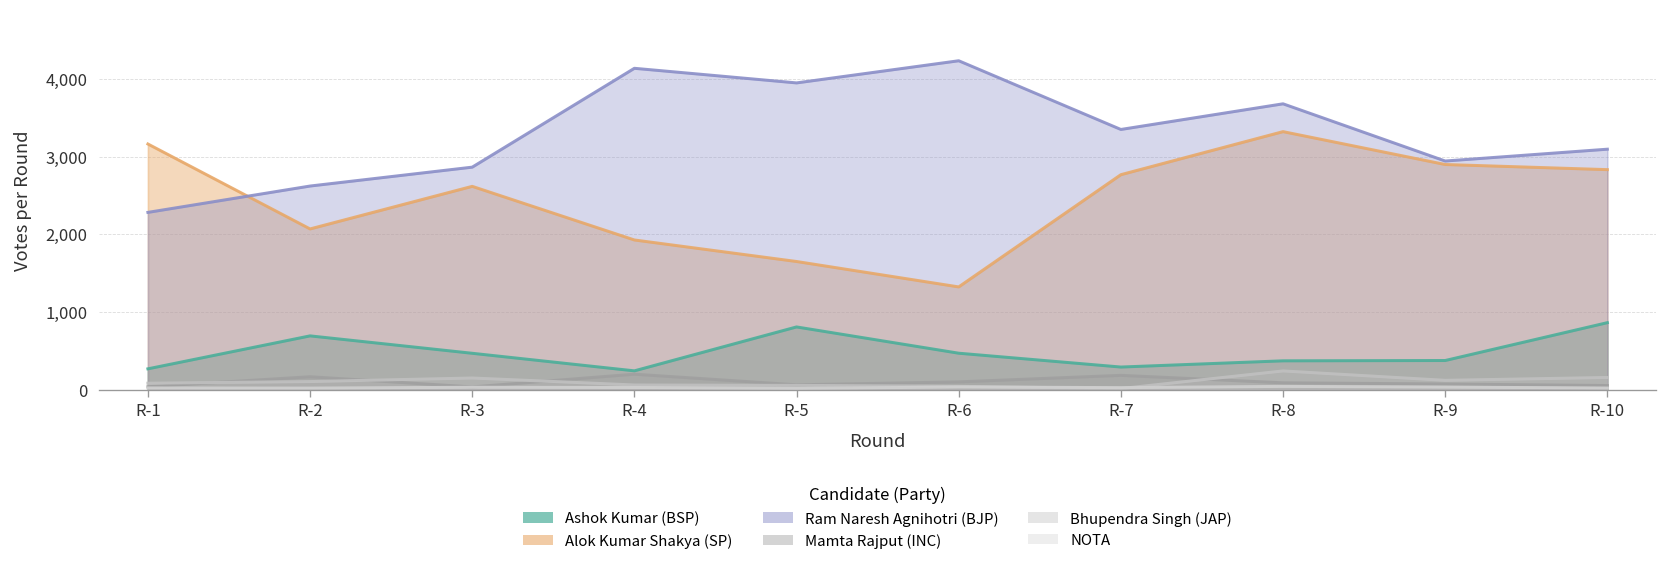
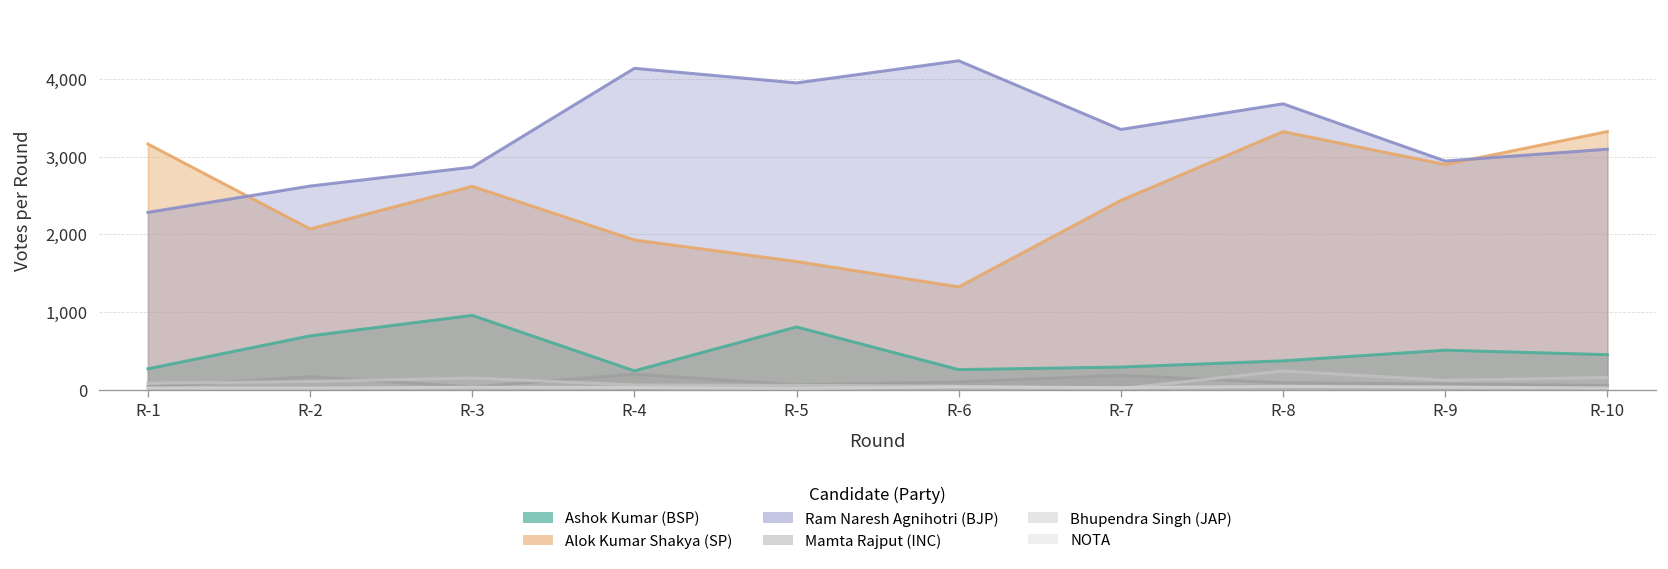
  {
    "Ashok Kumar (BSP)": {
      "R-1": "300",
      "R-2": "700",
-     "R-3": "500",
+     "R-3": "1,000",
      "R-4": "200",
      "R-5": "800",
-     "R-6": "500",
+     "R-6": "300",
      "R-7": "300",
      "R-8": "400",
-     "R-9": "400",
-     "R-10": "900"
+     "R-9": "500",
+     "R-10": "500"
    },
    "Alok Kumar Shakya (SP)": {
      "R-1": "3,200",
      "R-2": "2,100",
      "R-3": "2,600",
      "R-4": "1,900",
      "R-5": "1,700",
      "R-6": "1,300",
-     "R-7": "2,800",
+     "R-7": "2,400",
      "R-8": "3,300",
      "R-9": "2,900",
-     "R-10": "2,800"
+     "R-10": "3,300"
    }
  }
